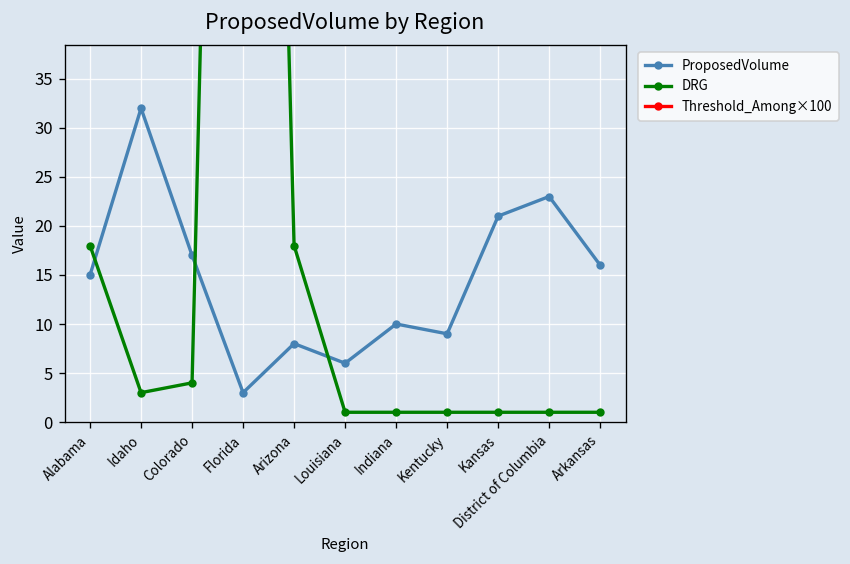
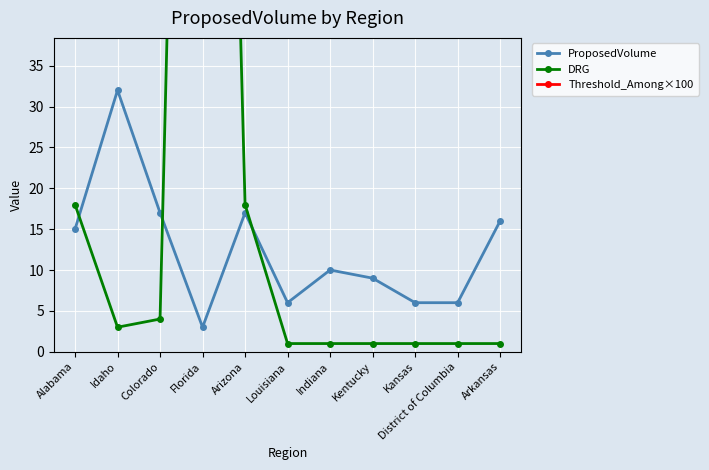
  {
    "ProposedVolume": {
      "Alabama": 15,
      "Idaho": 32,
      "Colorado": 17,
      "Florida": 3,
-     "Arizona": 8,
+     "Arizona": 17,
      "Louisiana": 6,
      "Indiana": 10,
      "Kentucky": 9,
-     "Kansas": 21,
-     "District of Columbia": 23,
+     "Kansas": 6,
+     "District of Columbia": 6,
      "Arkansas": 16
    },
    "DRG": {
      "Alabama": 18,
      "Idaho": 3,
      "Colorado": 4,
      "Arizona": 18,
      "Louisiana": 1,
      "Indiana": 1,
      "Kentucky": 1,
      "Kansas": 1,
      "District of Columbia": 1,
      "Arkansas": 1
    }
  }
